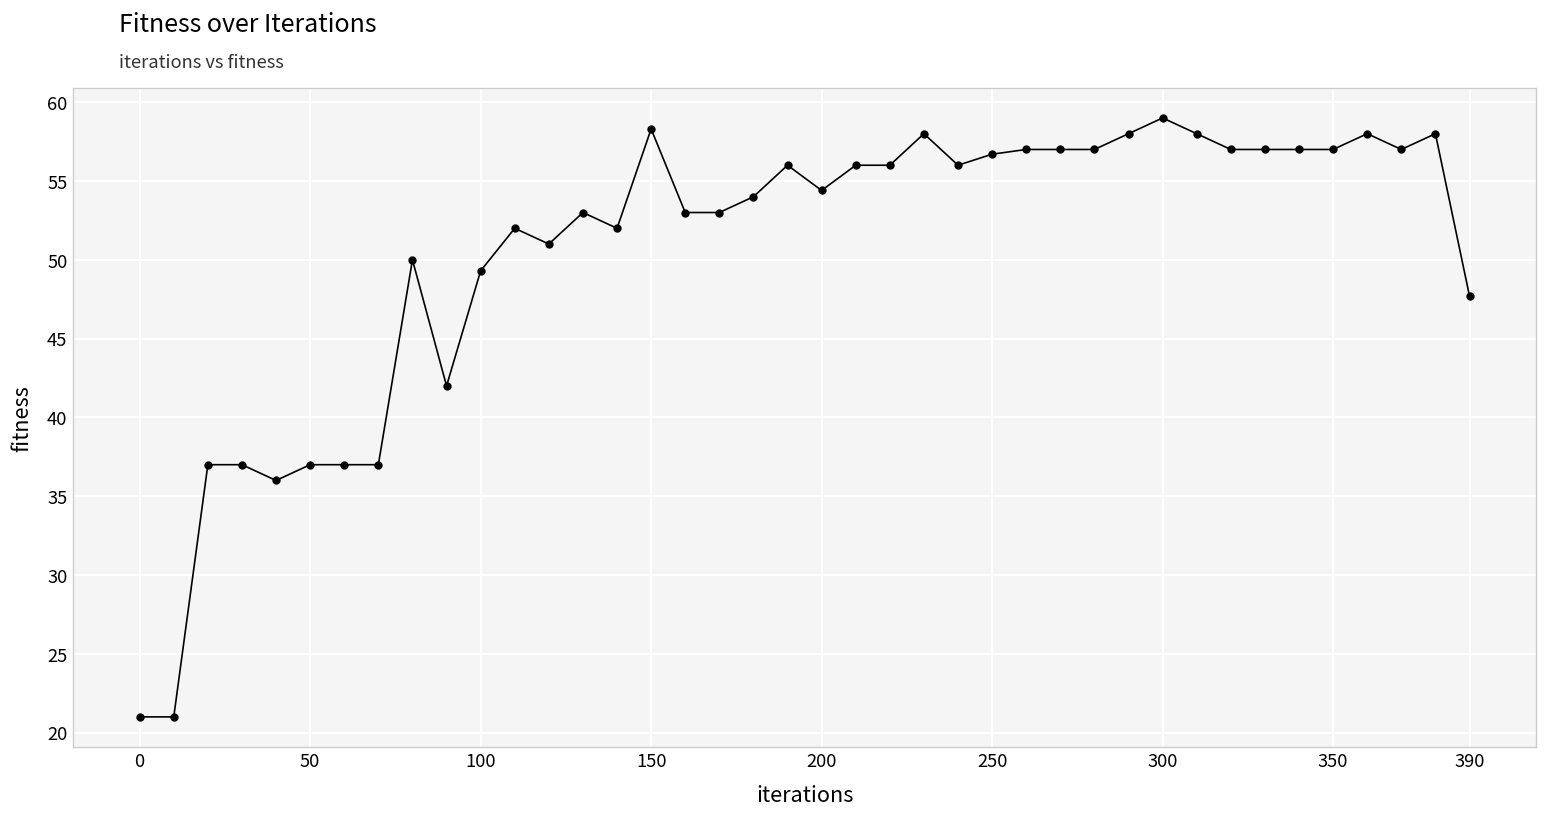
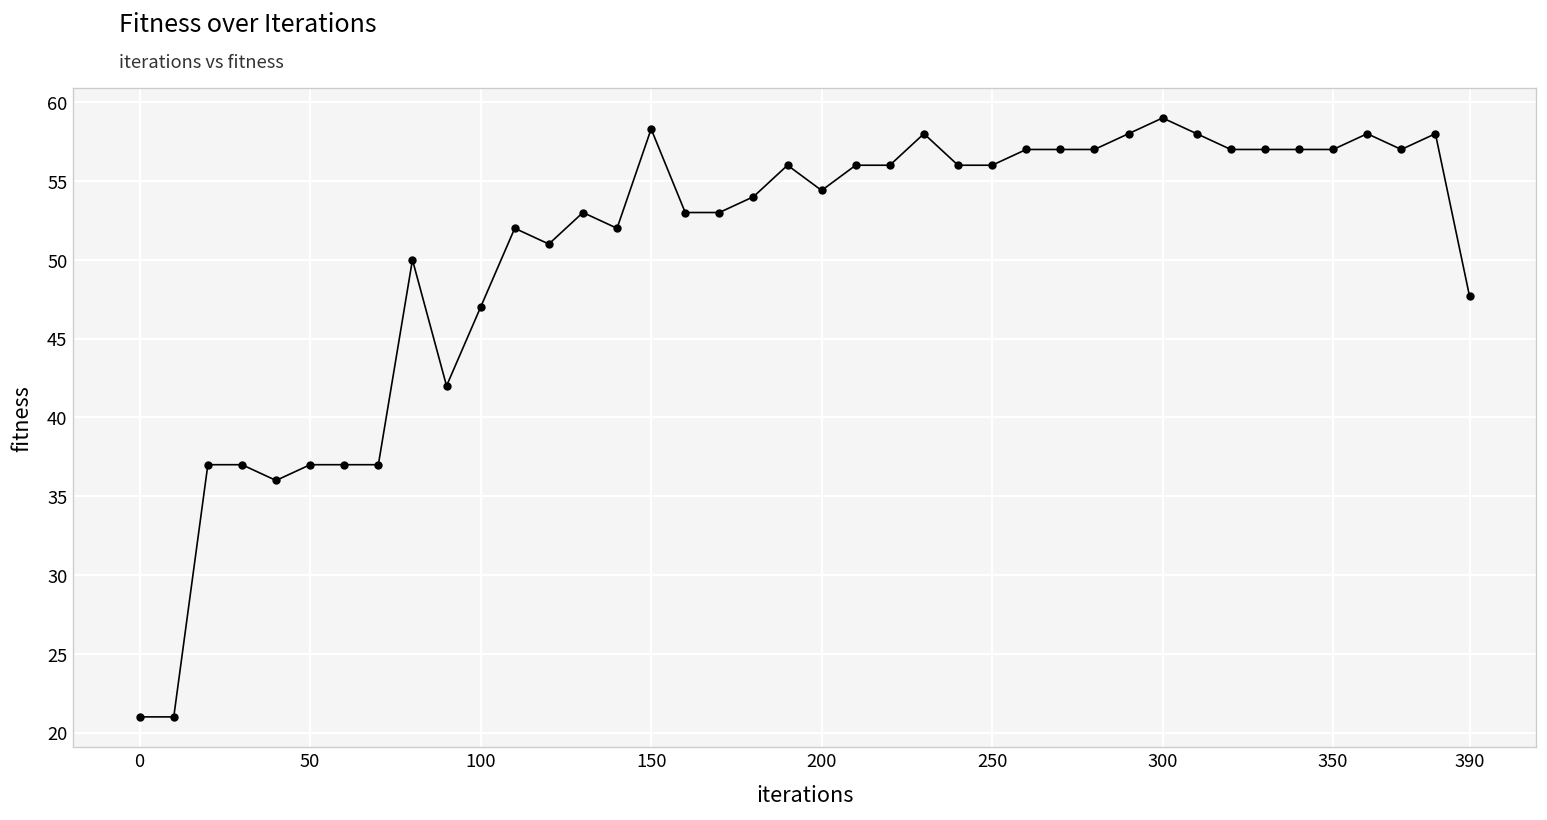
  {
    "0": 21.0,
    "50": 37.0,
-   "100": 49.3,
+   "100": 47.0,
    "150": 58.3,
    "200": 54.4,
-   "250": 56.7,
+   "250": 56.0,
    "300": 59.0,
    "350": 57.0,
    "390": 47.7
  }
